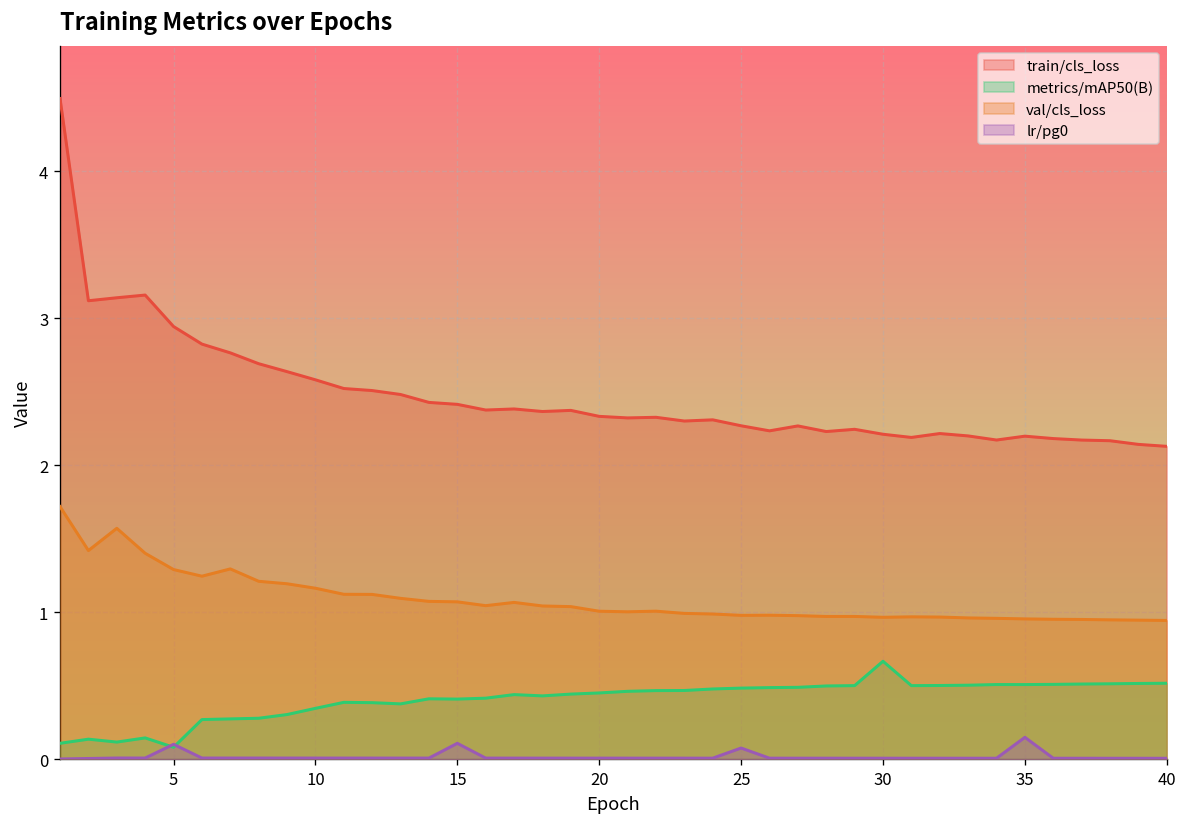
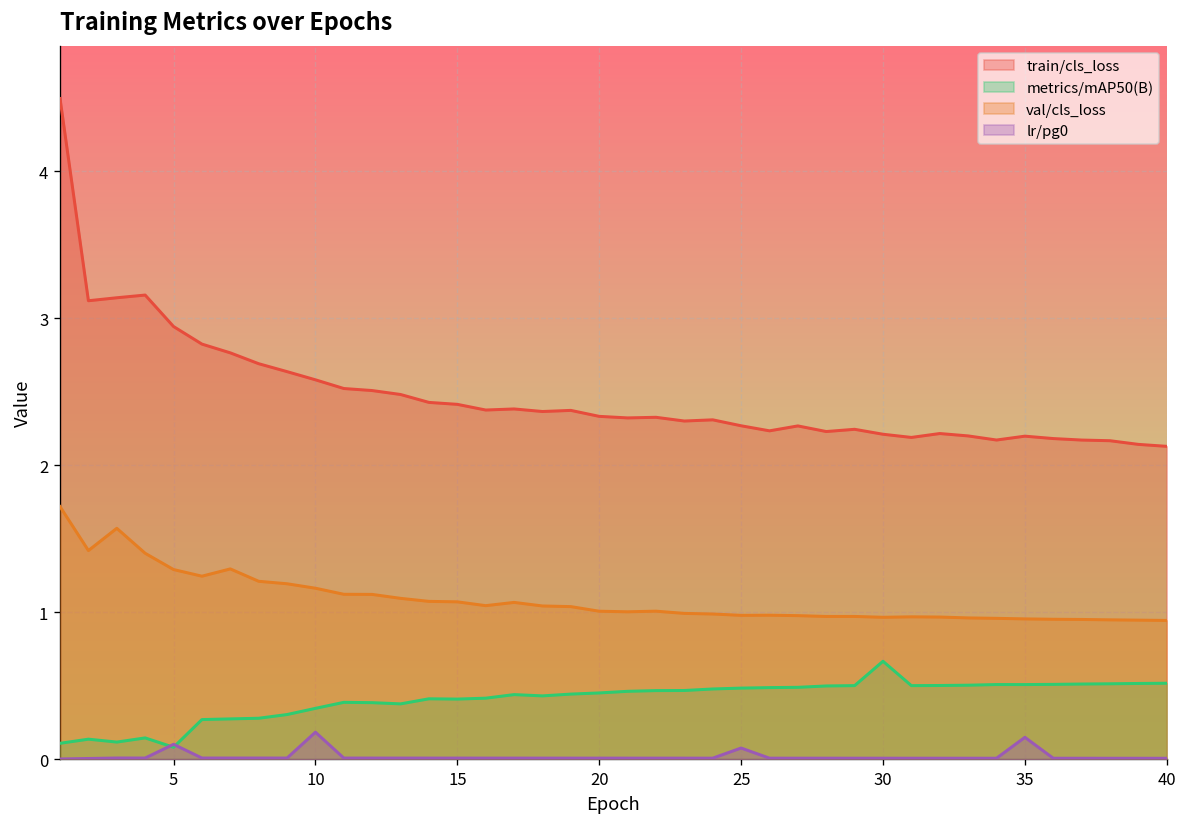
  {
    "metrics/mAP50(B)": {
      "10": 0.35,
      "15": 0.41,
      "20": 0.45,
      "25": 0.49,
      "30": 0.67,
      "35": 0.51,
      "40": 0.52
    },
    "lr/pg0": {
-     "10": 0.01,
-     "15": 0.11,
+     "10": 0.19,
+     "15": 0.01,
      "20": 0.01,
      "25": 0.08,
      "30": 0.01,
      "35": 0.15,
      "40": 0.01
    }
  }
